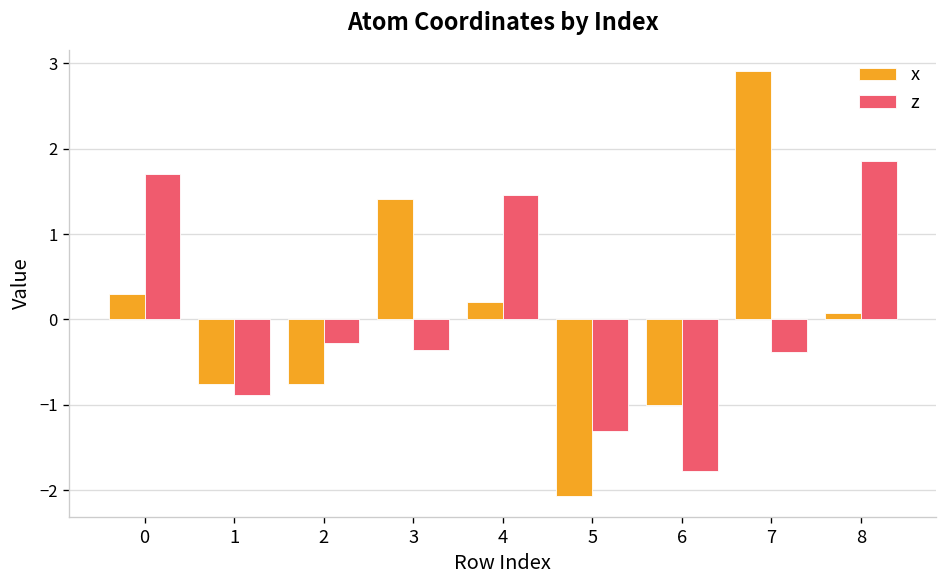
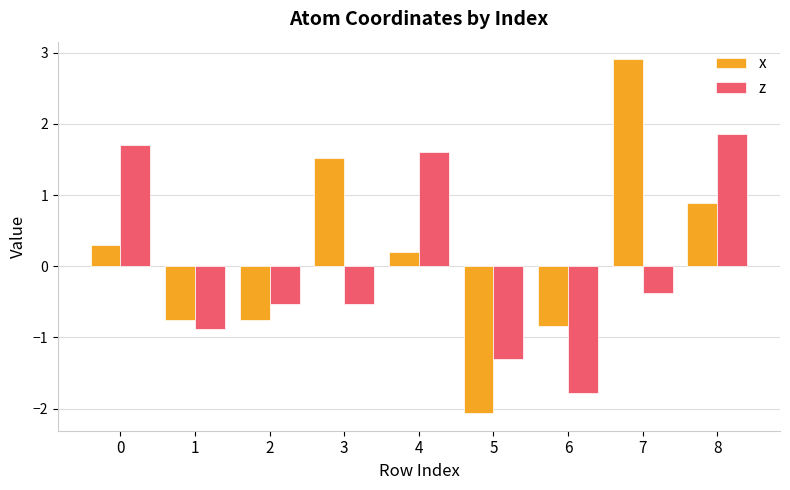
  {
    "x": {
      "0": 0.3,
      "1": -0.8,
      "2": -0.8,
-     "3": 1.4,
+     "3": 1.5,
      "4": 0.2,
      "5": -2.1,
-     "6": -1.0,
+     "6": -0.8,
      "7": 2.9,
-     "8": 0.1
+     "8": 0.9
    },
    "z": {
      "0": 1.7,
      "1": -0.9,
-     "2": -0.3,
-     "3": -0.4,
-     "4": 1.5,
+     "2": -0.5,
+     "3": -0.5,
+     "4": 1.6,
      "5": -1.3,
      "6": -1.8,
      "7": -0.4,
      "8": 1.9
    }
  }
